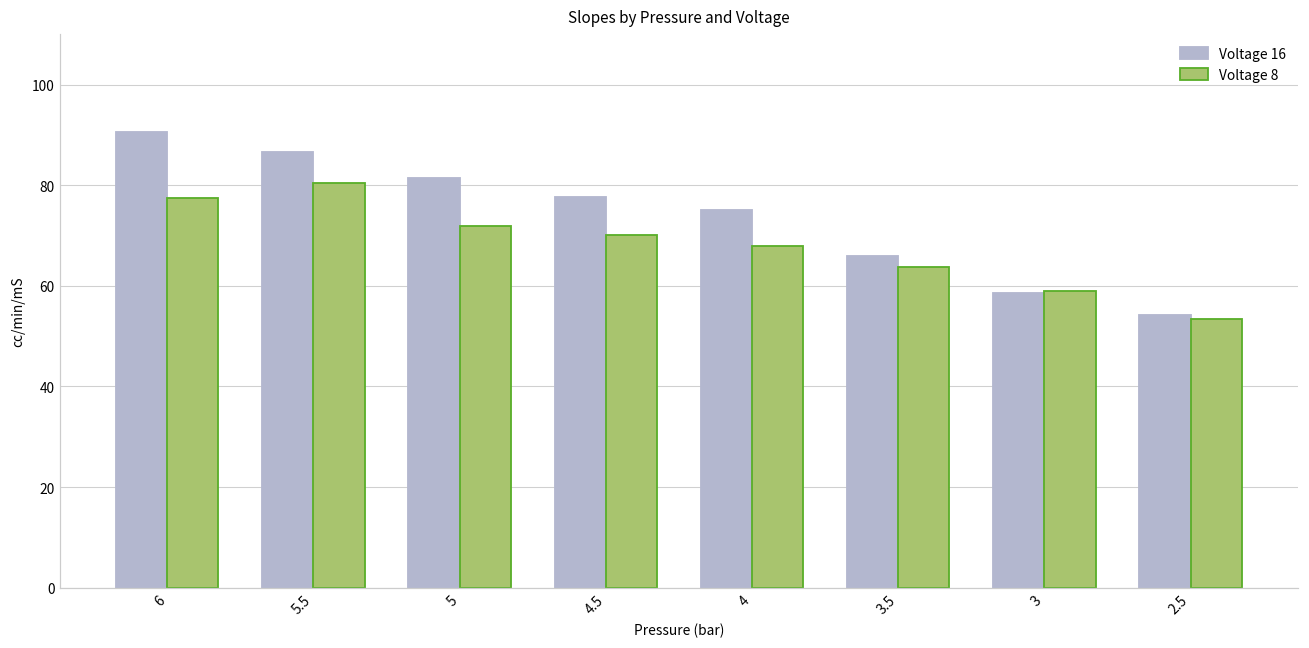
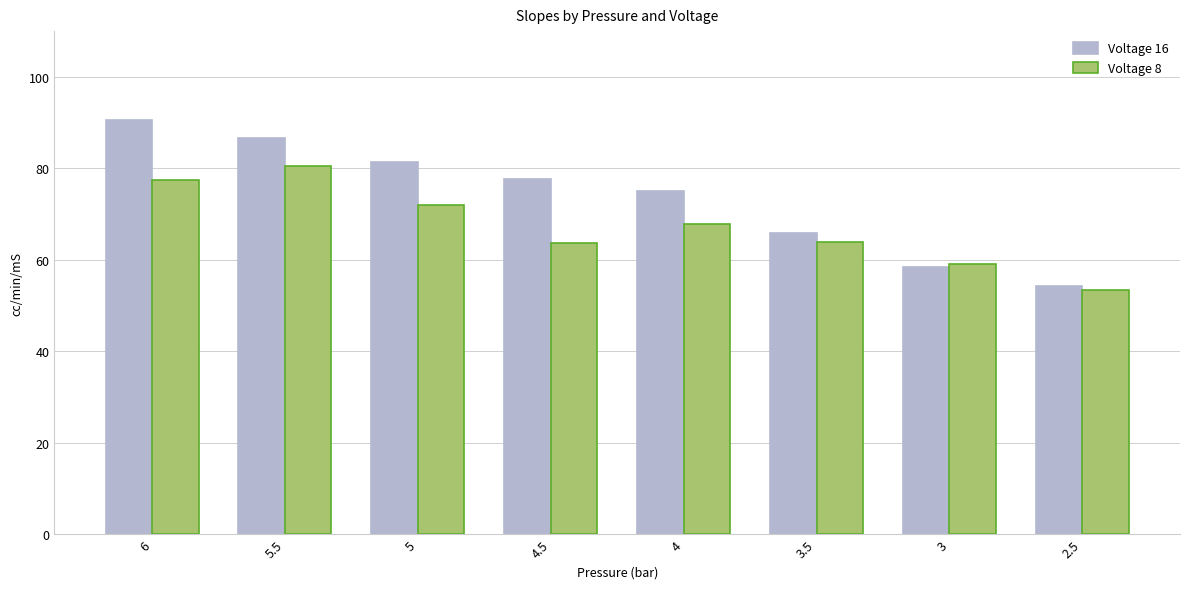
  {
    "Voltage 16": {
      "6": 91,
      "5.5": 87,
      "5": 81,
      "4.5": 78,
      "4": 75,
      "3.5": 66,
      "3": 58,
      "2.5": 54
    },
    "Voltage 8": {
      "6": 78,
      "5.5": 81,
      "5": 72,
-     "4.5": 70,
+     "4.5": 64,
      "4": 68,
      "3.5": 64,
      "3": 59,
      "2.5": 53
    }
  }
